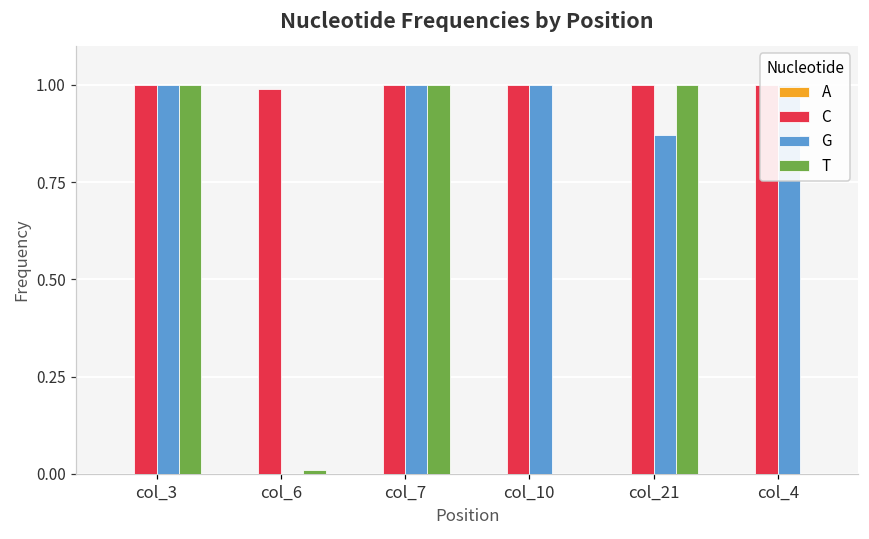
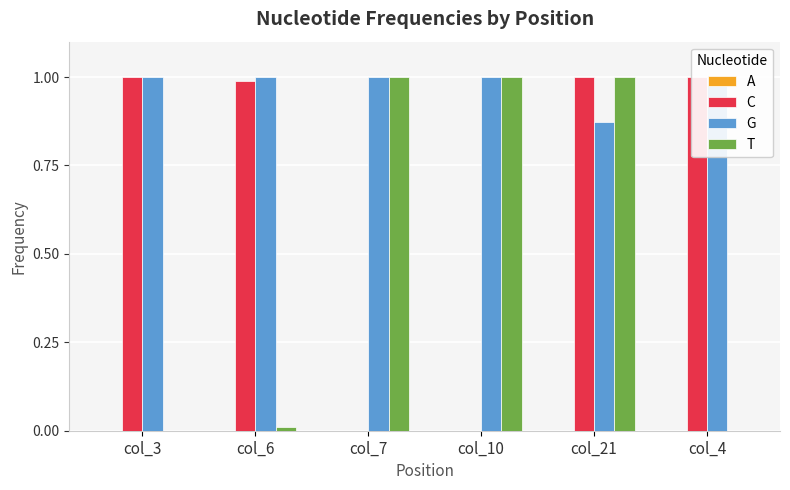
  {
    "A": {
      "col_3": 0,
      "col_6": 0,
      "col_7": 0,
      "col_10": 0,
      "col_21": 0,
      "col_4": 0
    },
    "C": {
      "col_3": 1,
      "col_6": 0.99,
-     "col_7": 1,
-     "col_10": 1,
+     "col_7": 0,
+     "col_10": 0,
      "col_21": 1
    },
    "G": {
      "col_3": 1,
-     "col_6": 0,
+     "col_6": 1,
      "col_7": 1,
      "col_10": 1,
      "col_21": 0.87
    },
    "T": {
-     "col_3": 1,
+     "col_3": 0,
      "col_6": 0.01,
      "col_7": 1,
-     "col_10": 0,
+     "col_10": 1,
      "col_21": 1,
      "col_4": 0
    }
  }
